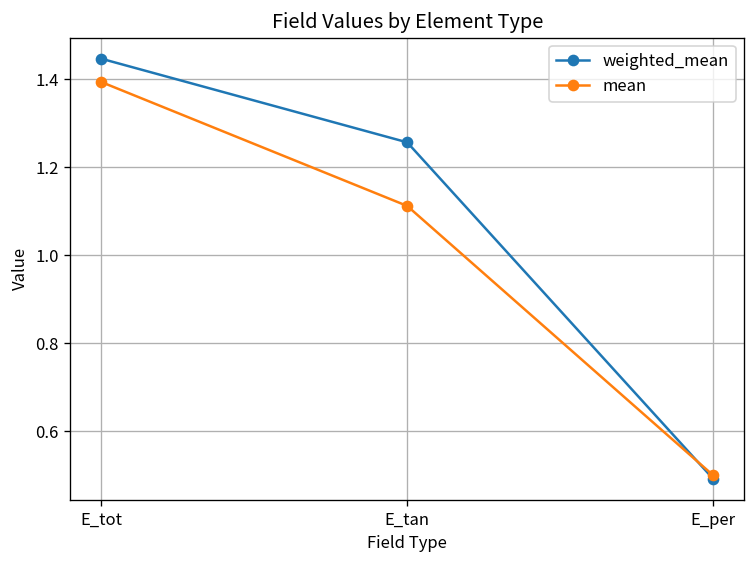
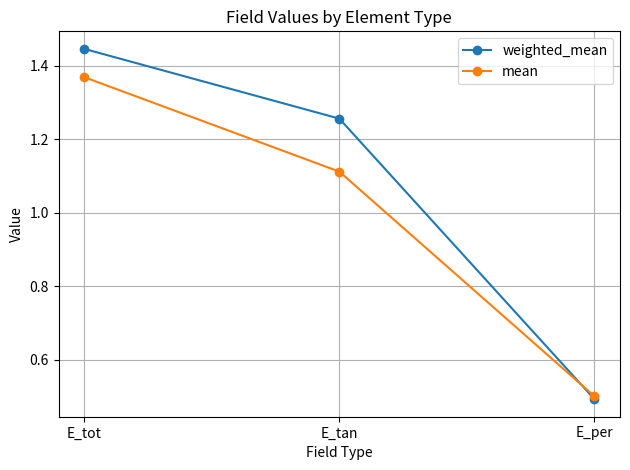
  {
    "weighted_mean": {
      "E_tot": 1.45,
      "E_tan": 1.26,
      "E_per": 0.49
    },
    "mean": {
-     "E_tot": 1.39,
+     "E_tot": 1.37,
      "E_tan": 1.11,
      "E_per": 0.50
    }
  }
